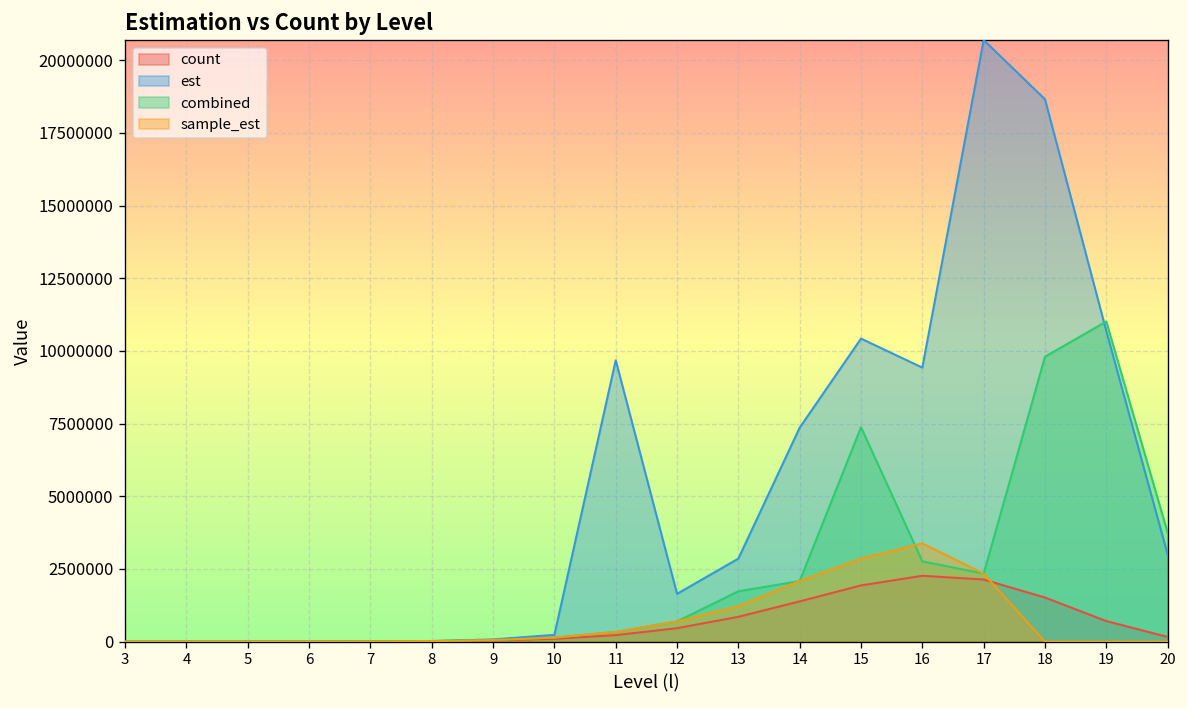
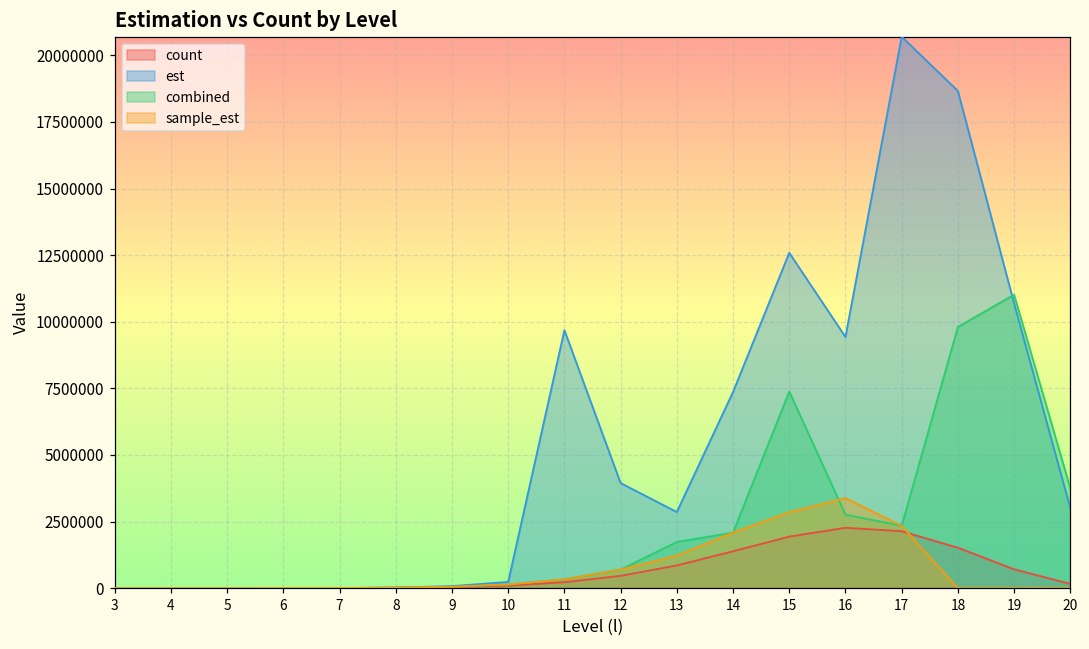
  {
    "est": {
      "11": 9700000,
-     "12": 1600000,
+     "12": 3900000,
      "13": 2900000,
      "14": 7400000,
-     "15": 10400000,
+     "15": 12600000,
      "16": 9400000,
      "17": 20700000,
      "18": 18700000,
      "19": 10700000,
      "20": 3000000
    },
    "combined": {
      "13": 1700000,
      "15": 7400000,
      "16": 2800000,
      "18": 9800000,
      "19": 11000000,
      "20": 3800000
    }
  }
